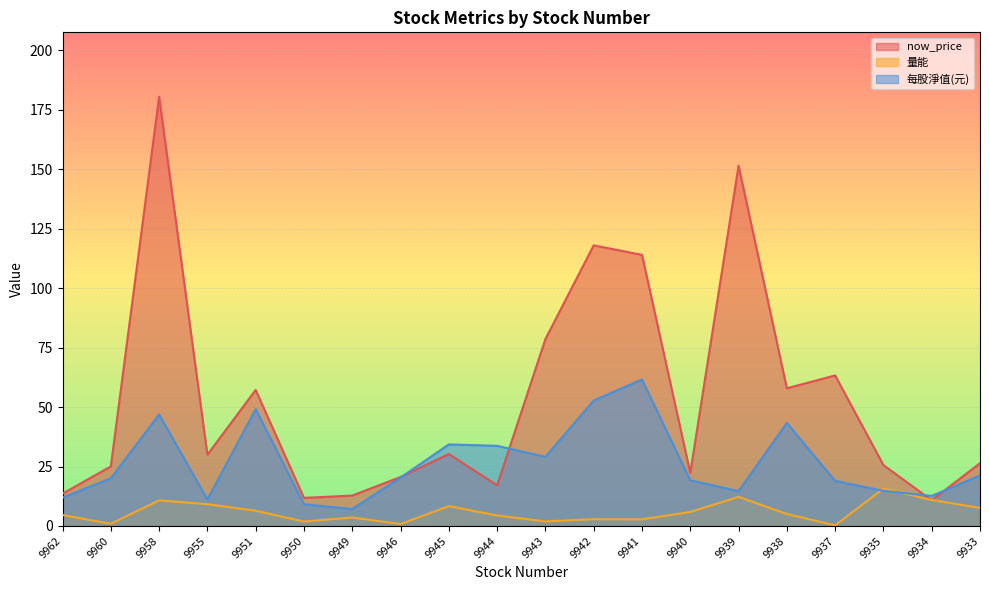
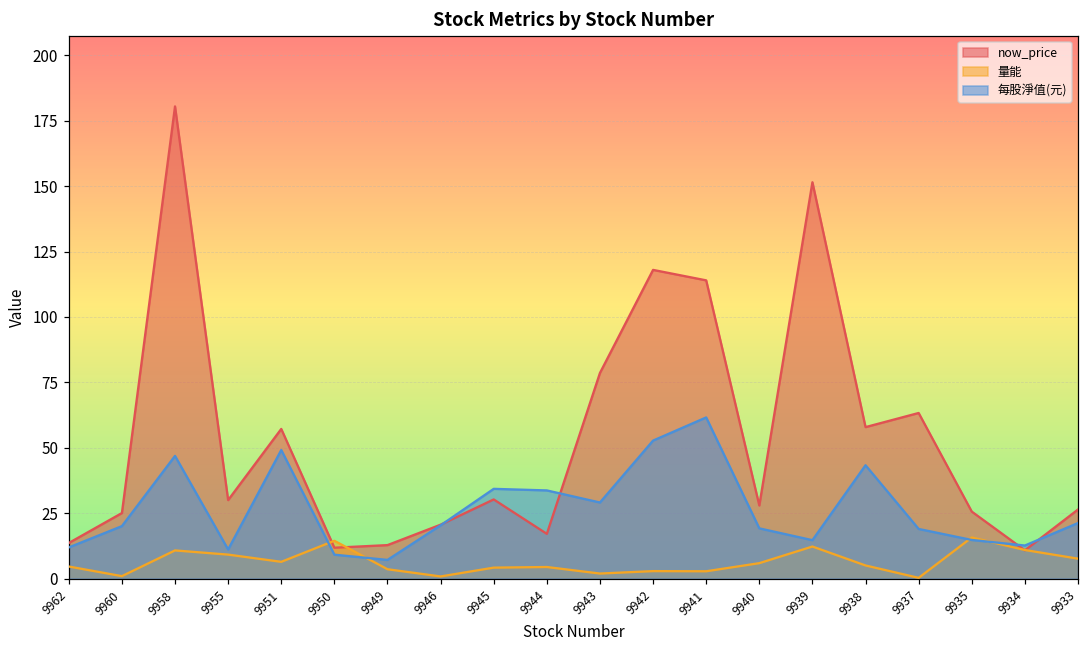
  {
    "now_price": {
      "9962": 14,
      "9960": 25,
      "9958": 181,
      "9955": 30,
      "9951": 57,
      "9950": 12,
      "9949": 13,
      "9945": 30,
      "9944": 17,
      "9943": 79,
      "9942": 118,
      "9941": 114,
-     "9940": 22,
+     "9940": 28,
      "9939": 152,
      "9938": 58,
      "9937": 63,
      "9935": 26,
      "9933": 26
    },
    "量能": {
      "9962": 5,
      "9960": 1,
      "9958": 11,
      "9955": 9,
      "9951": 6,
-     "9950": 2,
+     "9950": 14,
      "9949": 4,
      "9946": 1,
-     "9945": 8,
+     "9945": 4,
      "9944": 4,
      "9943": 2,
      "9942": 3,
      "9941": 3,
      "9940": 6,
      "9939": 12,
      "9938": 5,
      "9937": 0,
      "9933": 8
    },
    "每股淨值(元)": {
      "9962": 12,
      "9960": 20,
      "9958": 47,
      "9955": 11,
      "9951": 49,
      "9950": 9,
      "9949": 7,
      "9945": 34,
      "9944": 34,
      "9943": 29,
      "9942": 53,
      "9941": 62,
      "9940": 19,
      "9939": 15,
      "9938": 43,
      "9937": 19,
      "9934": 13,
      "9933": 21
    }
  }
